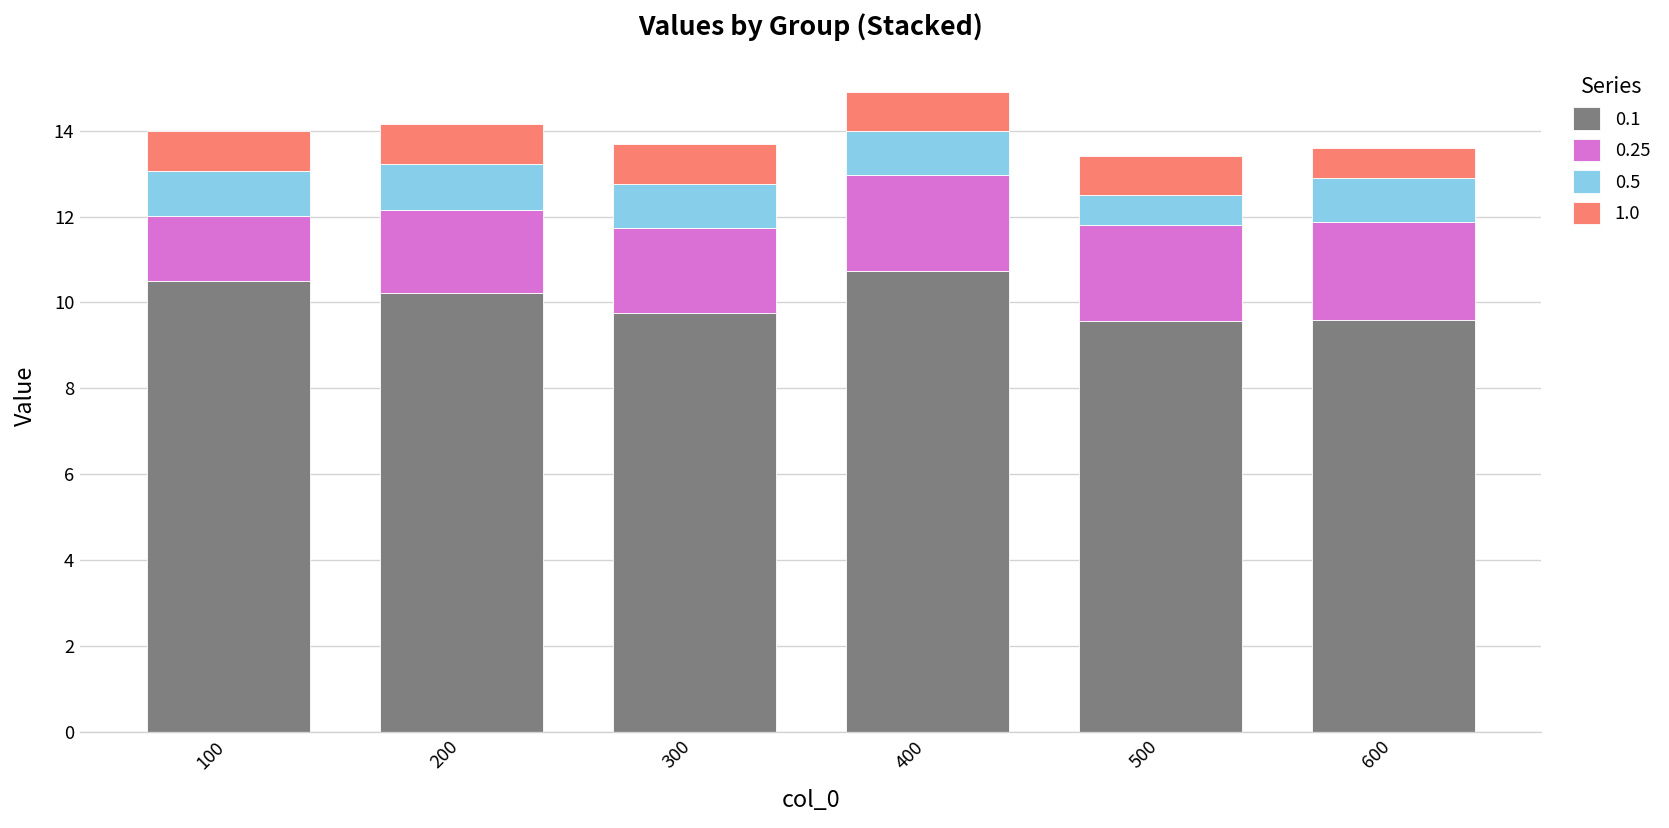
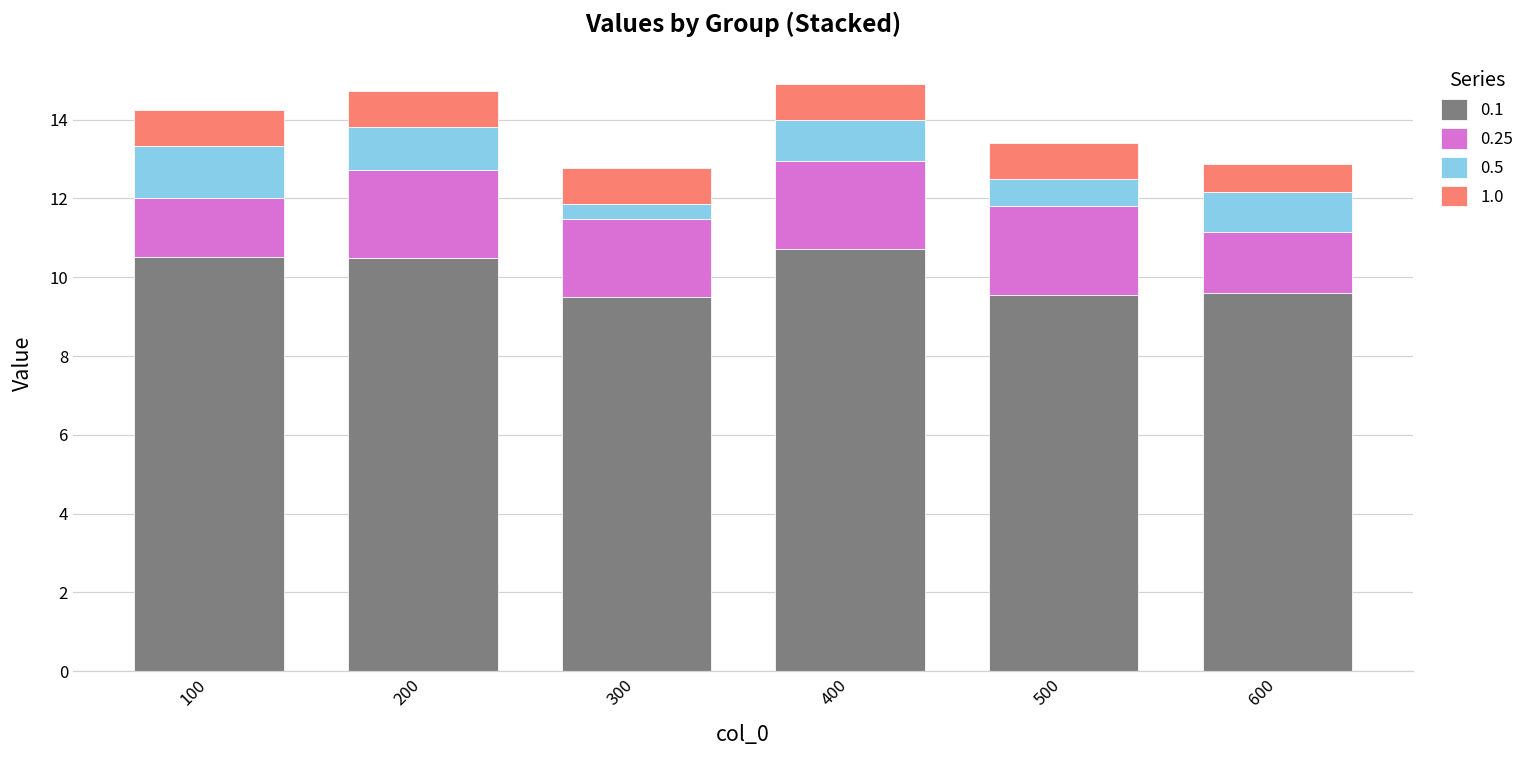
  {
    "0.1": {
      "100": 10.5,
-     "200": 10.2,
-     "300": 9.7,
+     "200": 10.5,
+     "300": 9.5,
      "400": 10.7,
      "500": 9.6,
      "600": 9.6
    },
    "0.25": {
      "100": 1.5,
-     "200": 1.9,
+     "200": 2.2,
      "300": 2.0,
      "400": 2.2,
      "500": 2.2,
-     "600": 2.3
+     "600": 1.5
    },
    "0.5": {
-     "100": 1.1,
+     "100": 1.3,
      "200": 1.1,
-     "300": 1.0,
+     "300": 0.4,
      "400": 1.0,
      "500": 0.7,
      "600": 1.0
    },
    "1.0": {
      "100": 0.9,
      "200": 0.9,
      "300": 0.9,
      "400": 0.9,
      "500": 0.9,
      "600": 0.7
    }
  }
